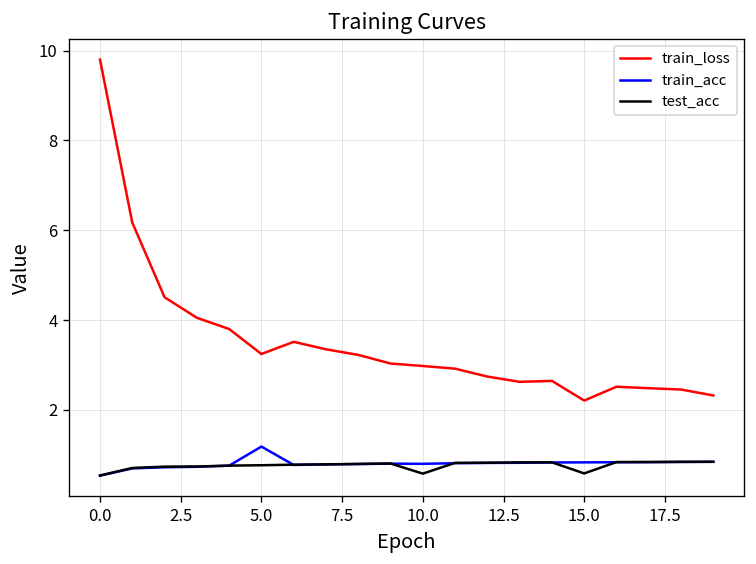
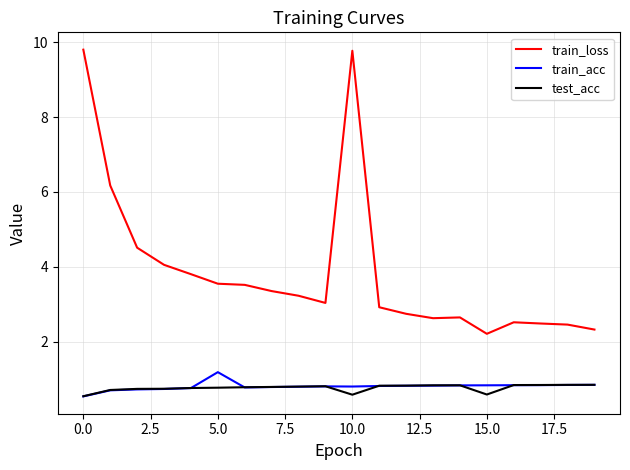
  {
    "train_loss": {
      "0.0": 9.8,
-     "5.0": 3.2,
-     "10.0": 3.0,
+     "5.0": 3.5,
+     "10.0": 9.8,
      "15.0": 2.2
    },
    "train_acc": {
      "5.0": 1.2,
      "10.0": 0.8,
      "15.0": 0.8
    },
    "test_acc": {
      "5.0": 0.8,
      "10.0": 0.6,
      "15.0": 0.6
    }
  }
